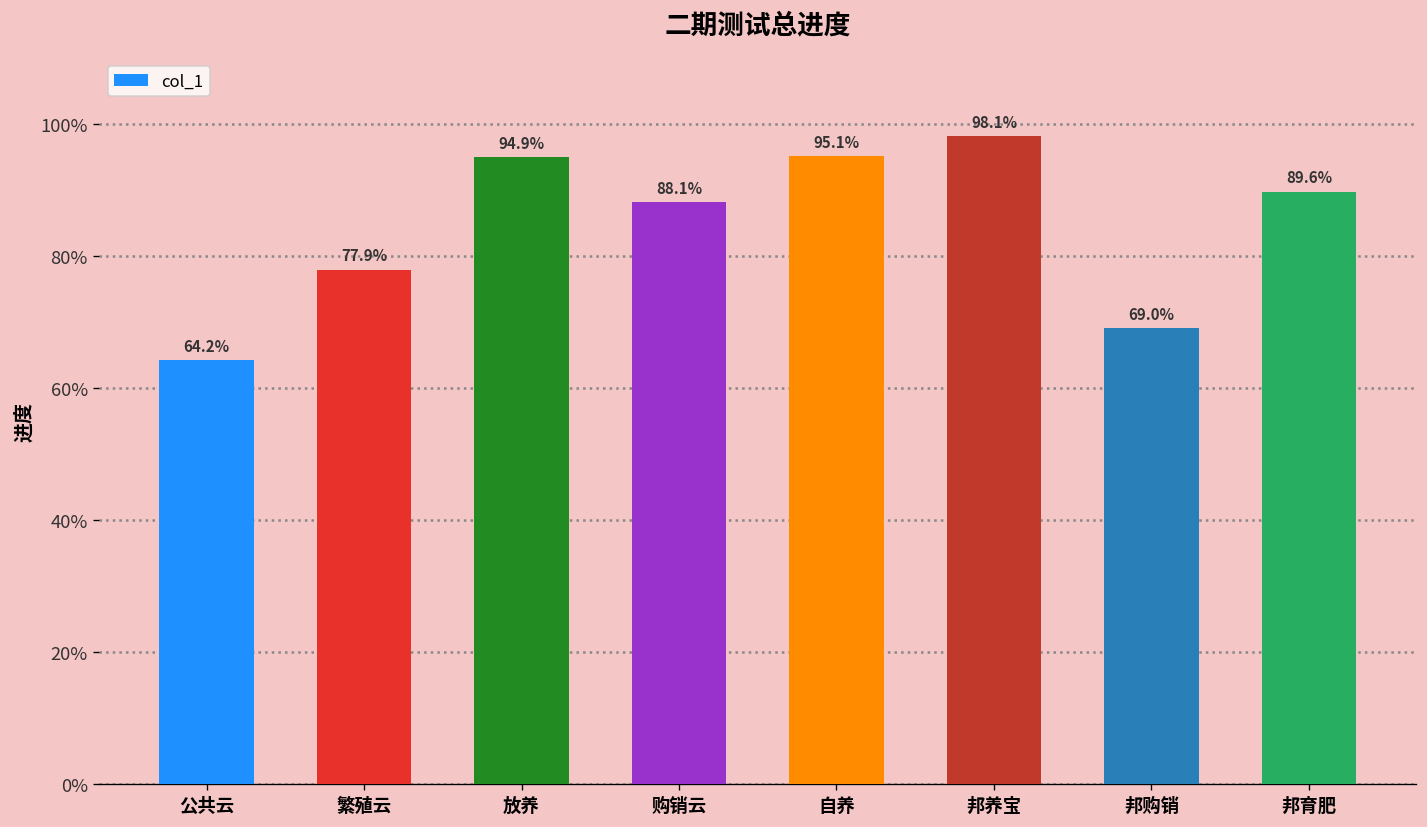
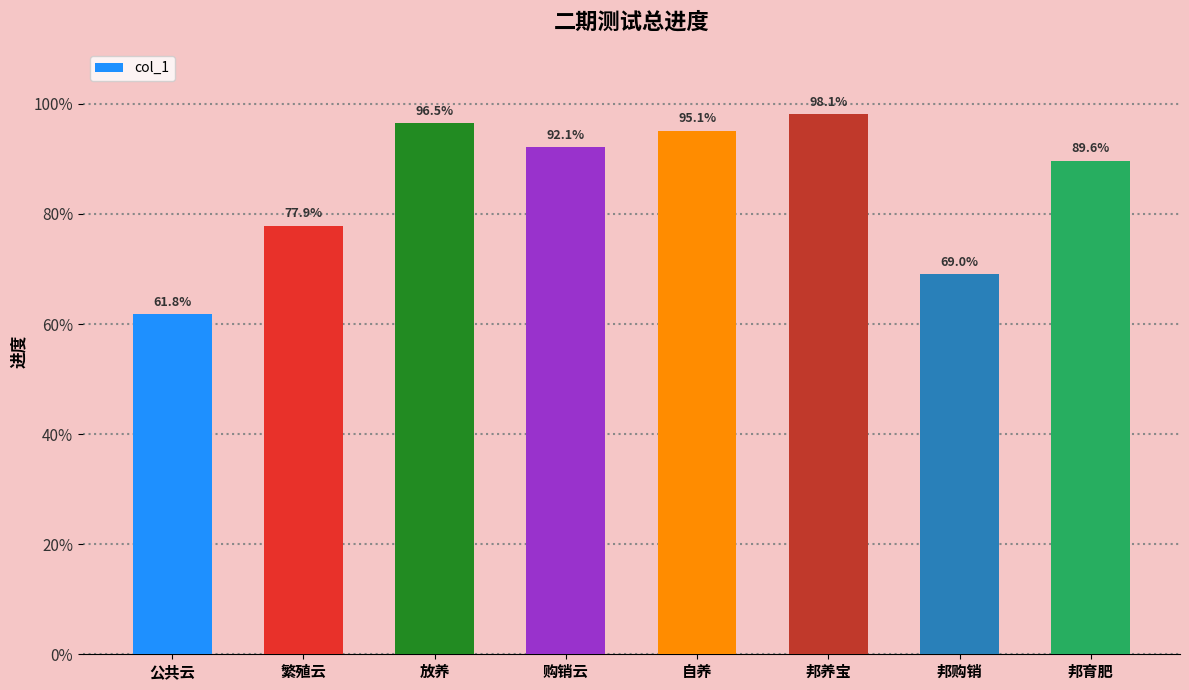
  {
-   "公共云": "64.2%",
+   "公共云": "61.8%",
    "繁殖云": "77.9%",
-   "放养": "94.9%",
-   "购销云": "88.1%",
+   "放养": "96.5%",
+   "购销云": "92.1%",
    "自养": "95.1%",
    "邦养宝": "98.1%",
    "邦购销": "69.0%",
    "邦育肥": "89.6%"
  }
